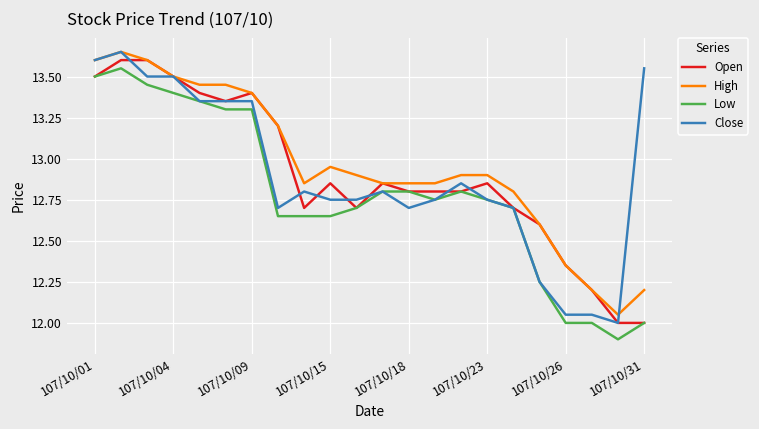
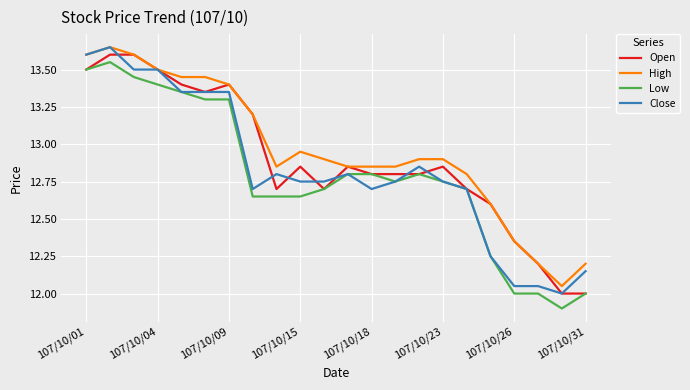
  {
    "Open": {
      "107/10/15": 12.85,
      "107/10/23": 12.85
    },
    "High": {
      "107/10/15": 12.95,
      "107/10/18": 12.85,
      "107/10/23": 12.90,
      "107/10/31": 12.20
    },
    "Low": {
      "107/10/04": 13.40,
      "107/10/09": 13.30,
      "107/10/15": 12.65,
      "107/10/26": 12.00
    },
    "Close": {
      "107/10/09": 13.35,
      "107/10/15": 12.75,
      "107/10/18": 12.70,
      "107/10/26": 12.05,
-     "107/10/31": 13.55
+     "107/10/31": 12.15
    }
  }
